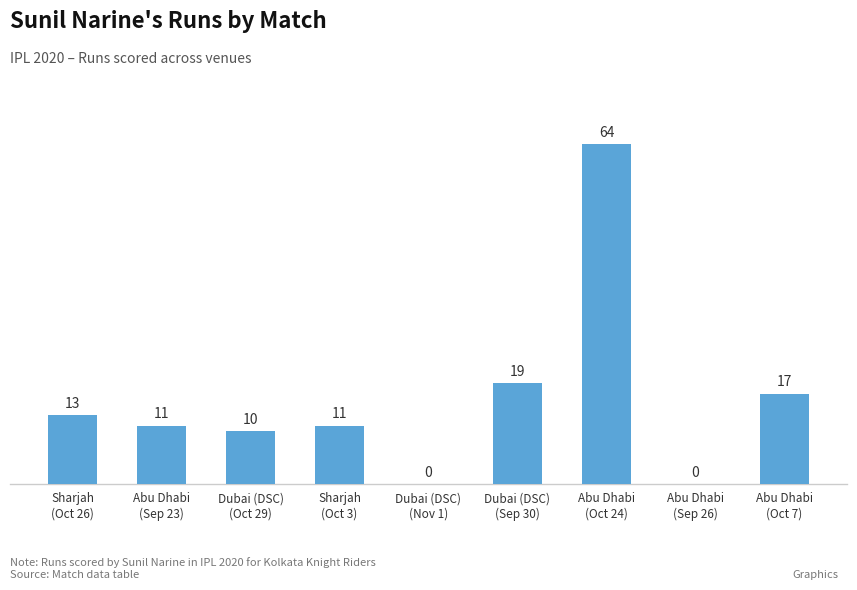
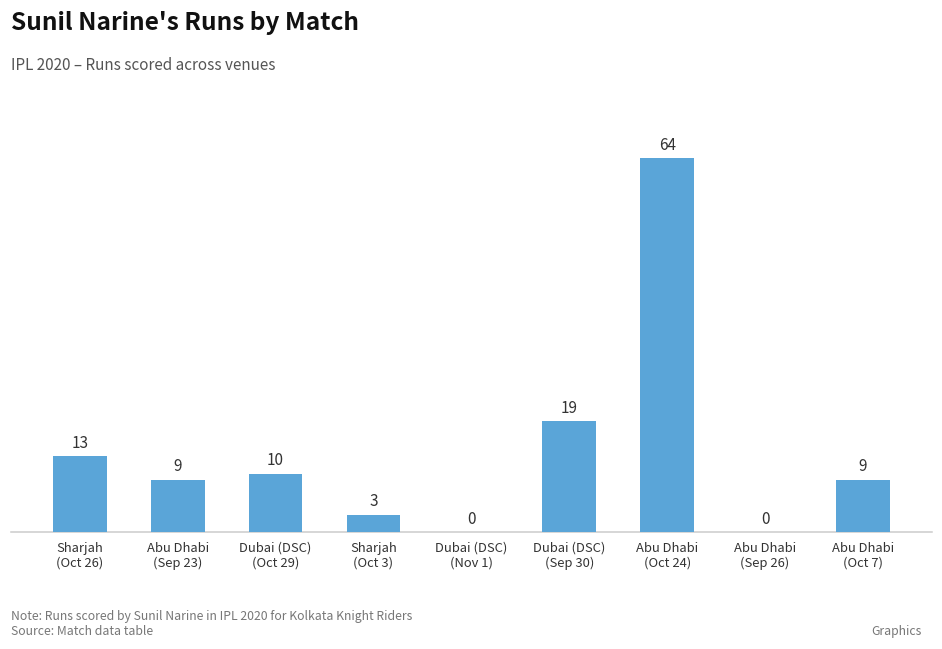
  {
    "Sharjah (Oct 26)": 13,
-   "Abu Dhabi (Sep 23)": 11,
+   "Abu Dhabi (Sep 23)": 9,
    "Dubai (DSC) (Oct 29)": 10,
-   "Sharjah (Oct 3)": 11,
+   "Sharjah (Oct 3)": 3,
    "Dubai (DSC) (Nov 1)": 0,
    "Dubai (DSC) (Sep 30)": 19,
    "Abu Dhabi (Oct 24)": 64,
    "Abu Dhabi (Sep 26)": 0,
-   "Abu Dhabi (Oct 7)": 17
+   "Abu Dhabi (Oct 7)": 9
  }
